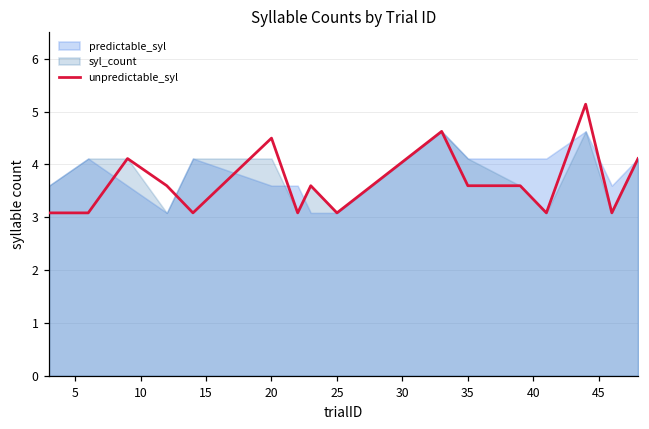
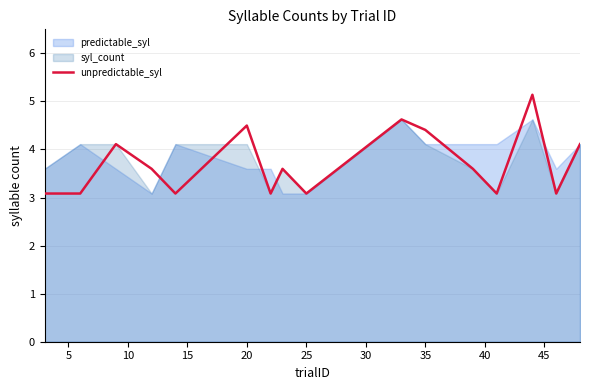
  {
    "unpredictable_syl": {
      "20": 4.5,
-     "35": 3.6
+     "35": 4.4
    }
  }
